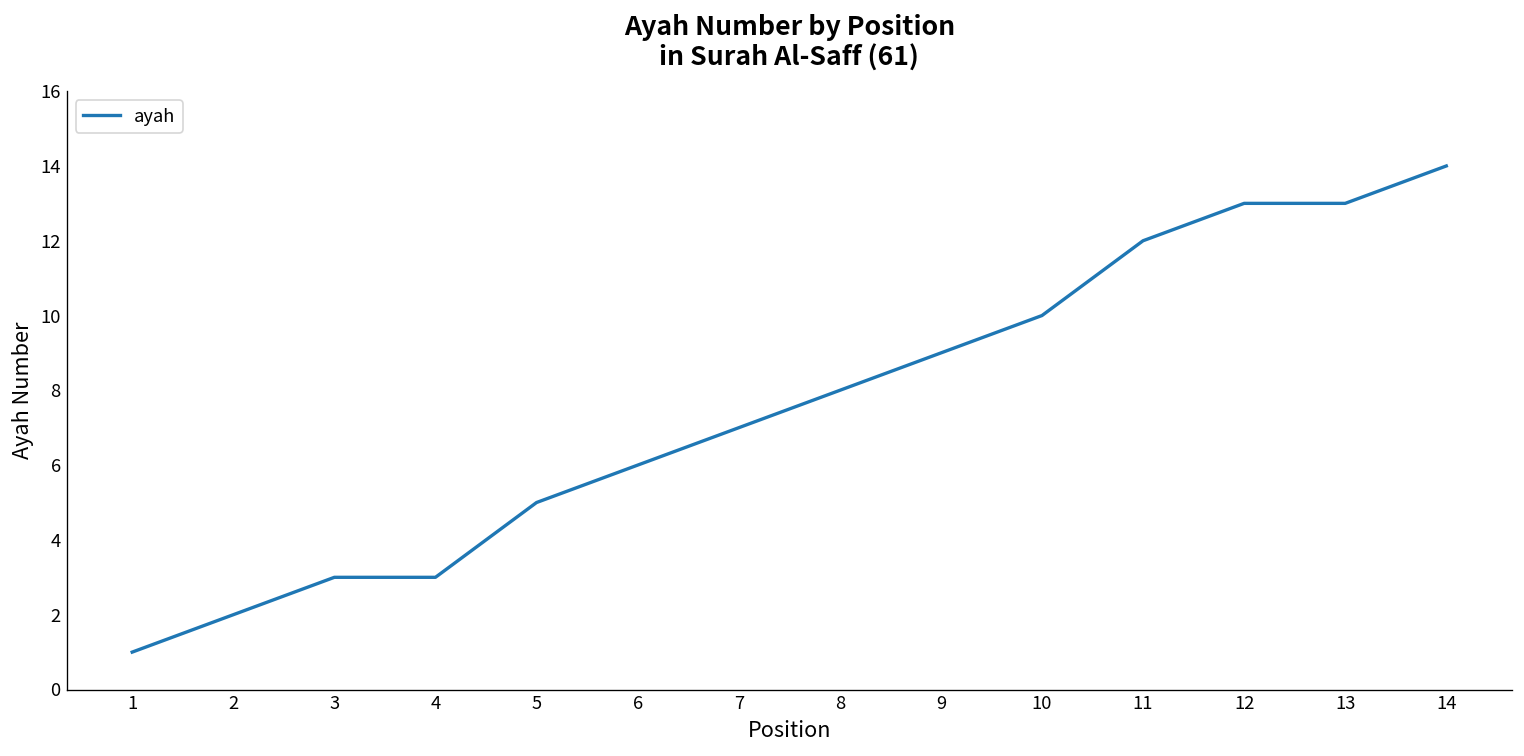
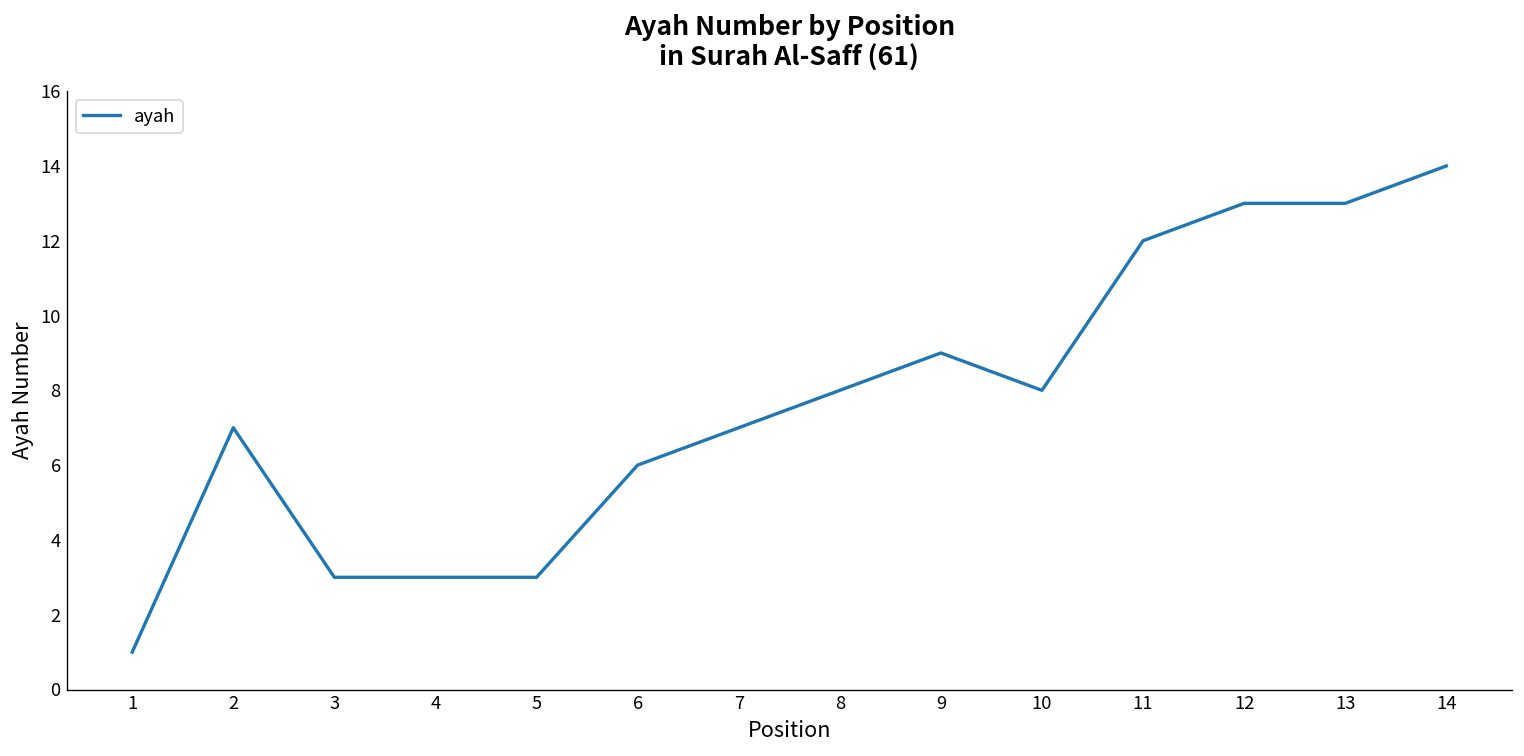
  {
    "1": 1,
-   "2": 2,
+   "2": 7,
    "3": 3,
    "4": 3,
-   "5": 5,
+   "5": 3,
    "6": 6,
    "7": 7,
    "8": 8,
    "9": 9,
-   "10": 10,
+   "10": 8,
    "11": 12,
    "12": 13,
    "13": 13,
    "14": 14
  }
